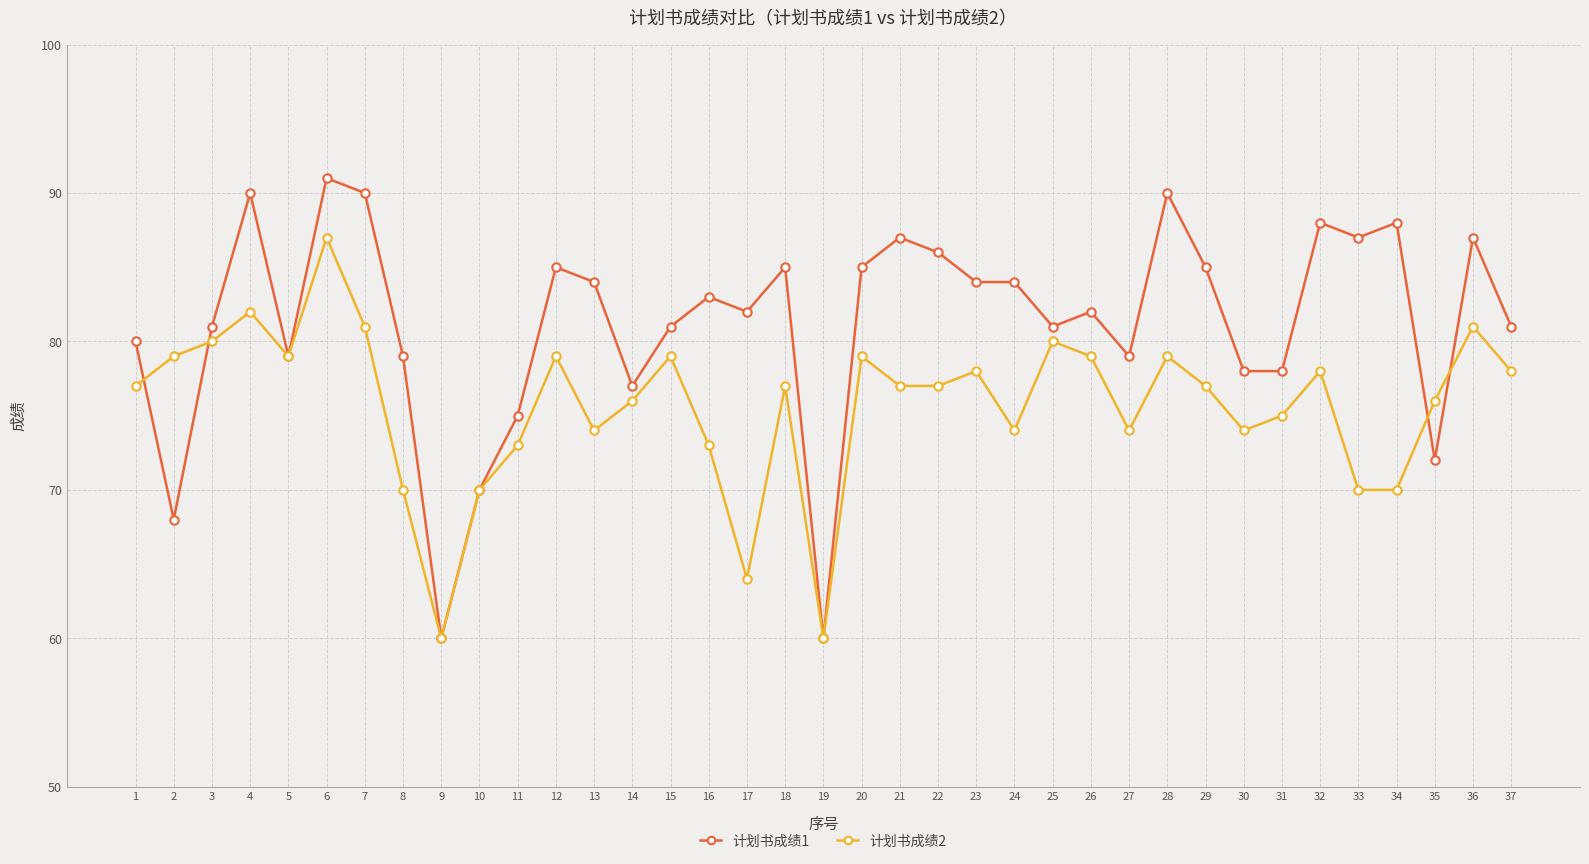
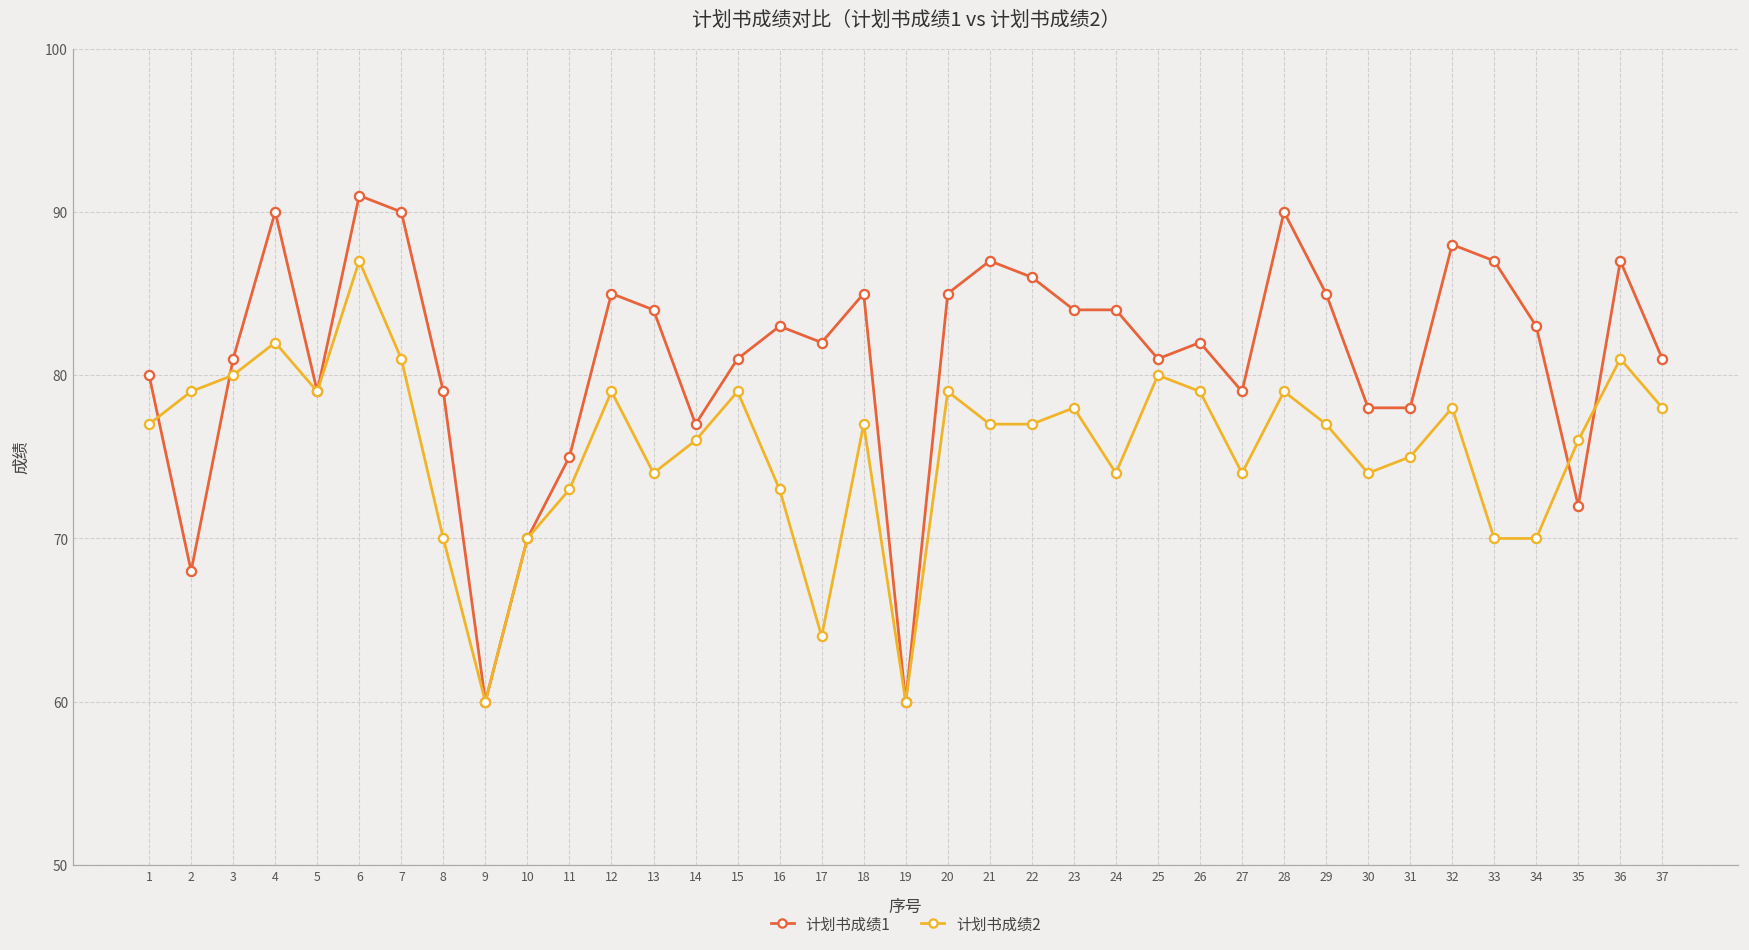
  {
    "计划书成绩1": {
      "1": 80,
      "2": 68,
      "3": 81,
      "4": 90,
      "6": 91,
      "7": 90,
      "8": 79,
      "11": 75,
      "12": 85,
      "13": 84,
      "14": 77,
      "15": 81,
      "16": 83,
      "17": 82,
      "18": 85,
      "20": 85,
      "21": 87,
      "22": 86,
      "23": 84,
      "24": 84,
      "25": 81,
      "26": 82,
      "27": 79,
      "28": 90,
      "29": 85,
      "30": 78,
      "31": 78,
      "32": 88,
      "33": 87,
-     "34": 88,
+     "34": 83,
      "35": 72,
      "36": 87,
      "37": 81
    },
    "计划书成绩2": {
      "1": 77,
      "2": 79,
      "3": 80,
      "4": 82,
      "6": 87,
      "7": 81,
      "8": 70,
      "11": 73,
      "12": 79,
      "13": 74,
      "14": 76,
      "15": 79,
      "16": 73,
      "17": 64,
      "18": 77,
      "20": 79,
      "21": 77,
      "22": 77,
      "23": 78,
      "24": 74,
      "25": 80,
      "26": 79,
      "27": 74,
      "28": 79,
      "29": 77,
      "30": 74,
      "31": 75,
      "32": 78,
      "33": 70,
      "34": 70,
      "35": 76,
      "36": 81,
      "37": 78
    }
  }
